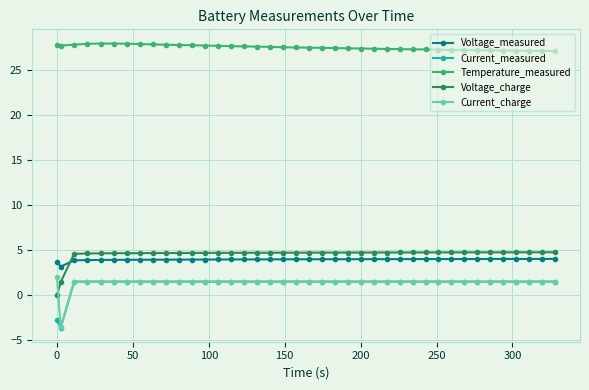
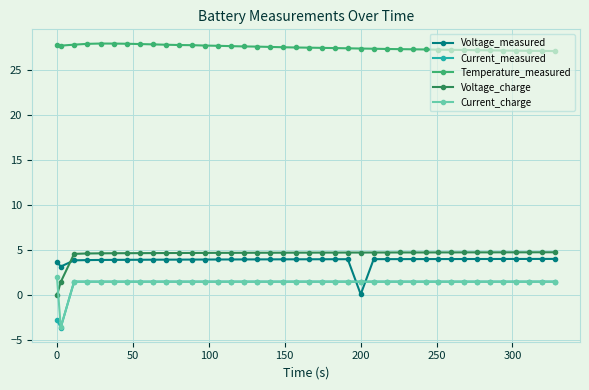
  {
    "Voltage_measured": {
      "0": 4,
-     "200": 4
+     "200": 0
    },
    "Current_measured": {
      "0": -3
    },
    "Current_charge": {
      "0": 2
    }
  }
